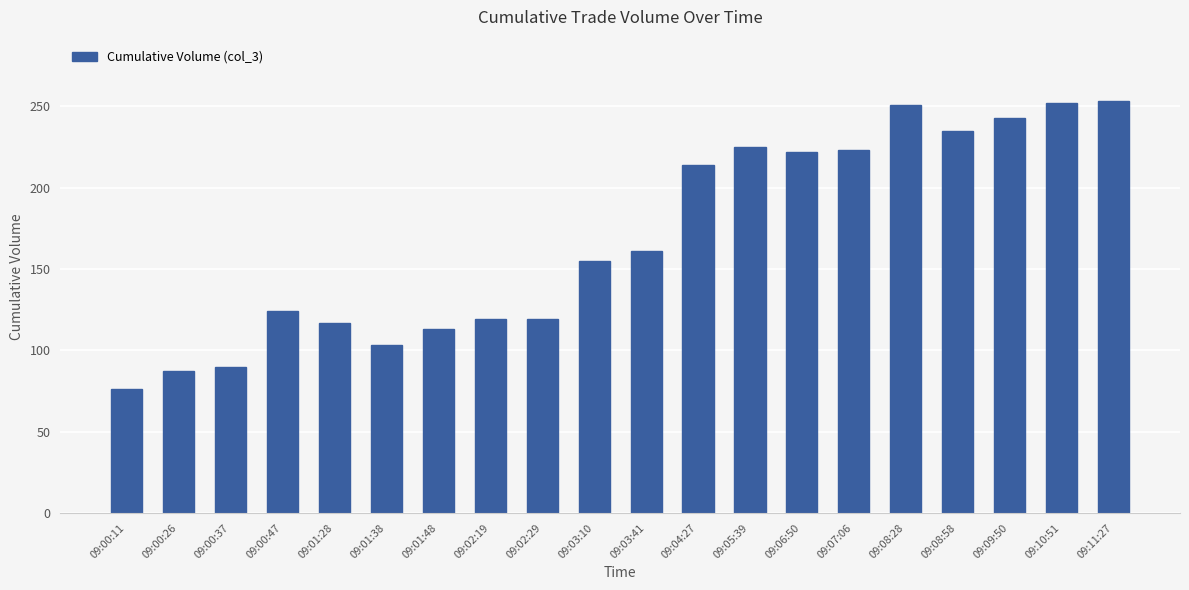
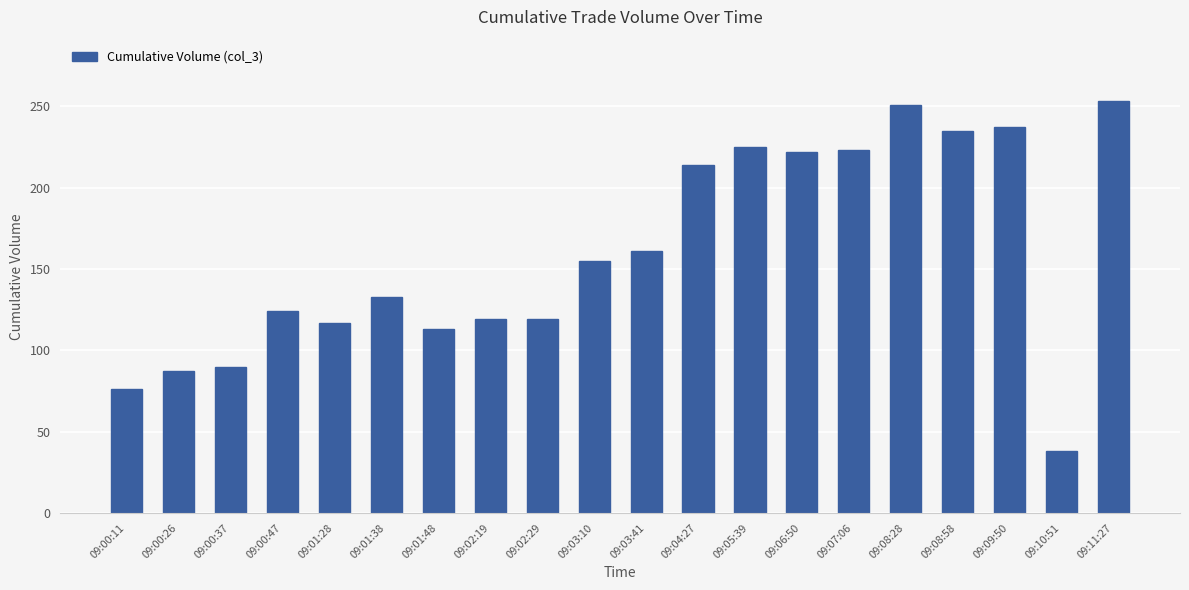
  {
    "09:00:11": 76,
    "09:00:26": 87,
    "09:00:37": 90,
    "09:00:47": 124,
    "09:01:28": 117,
-   "09:01:38": 103,
+   "09:01:38": 133,
    "09:01:48": 113,
    "09:02:19": 119,
    "09:02:29": 119,
    "09:03:10": 155,
    "09:03:41": 161,
    "09:04:27": 214,
    "09:05:39": 225,
    "09:06:50": 222,
    "09:07:06": 223,
    "09:08:28": 251,
    "09:08:58": 235,
-   "09:09:50": 243,
-   "09:10:51": 252,
+   "09:09:50": 237,
+   "09:10:51": 38,
    "09:11:27": 253
  }
